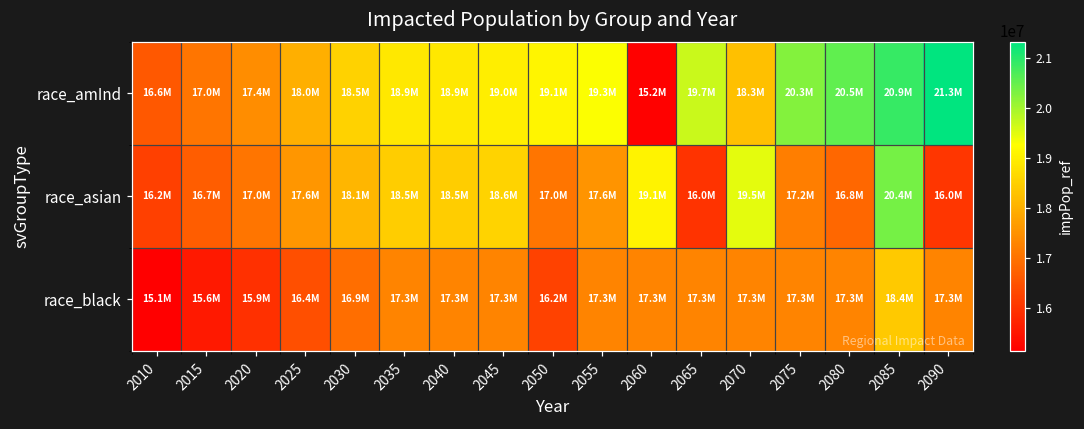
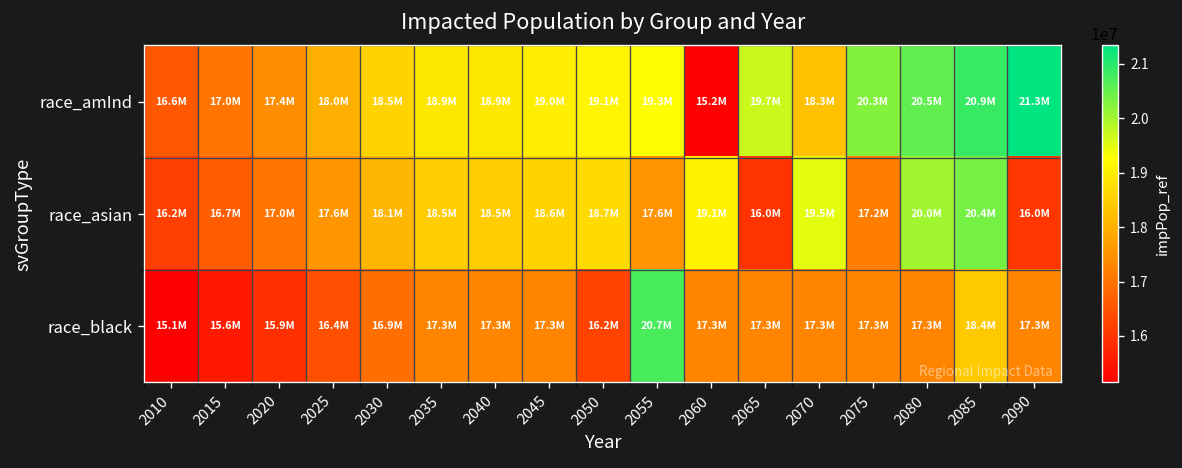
  {
    "race_amInd": {
      "2010": "16.6M",
      "2015": "17.0M",
      "2020": "17.4M",
      "2025": "18.0M",
      "2030": "18.5M",
      "2035": "18.9M",
      "2040": "18.9M",
      "2045": "19.0M",
      "2050": "19.1M",
      "2055": "19.3M",
      "2060": "15.2M",
      "2065": "19.7M",
      "2070": "18.3M",
      "2075": "20.3M",
      "2080": "20.5M",
      "2085": "20.9M",
      "2090": "21.3M"
    },
    "race_asian": {
      "2010": "16.2M",
      "2015": "16.7M",
      "2020": "17.0M",
      "2025": "17.6M",
      "2030": "18.1M",
      "2035": "18.5M",
      "2040": "18.5M",
      "2045": "18.6M",
-     "2050": "17.0M",
+     "2050": "18.7M",
      "2055": "17.6M",
      "2060": "19.1M",
      "2065": "16.0M",
      "2070": "19.5M",
      "2075": "17.2M",
-     "2080": "16.8M",
+     "2080": "20.0M",
      "2085": "20.4M",
      "2090": "16.0M"
    },
    "race_black": {
      "2010": "15.1M",
      "2015": "15.6M",
      "2020": "15.9M",
      "2025": "16.4M",
      "2030": "16.9M",
      "2035": "17.3M",
      "2040": "17.3M",
      "2045": "17.3M",
      "2050": "16.2M",
-     "2055": "17.3M",
+     "2055": "20.7M",
      "2060": "17.3M",
      "2065": "17.3M",
      "2070": "17.3M",
      "2075": "17.3M",
      "2080": "17.3M",
      "2090": "17.3M"
    }
  }
